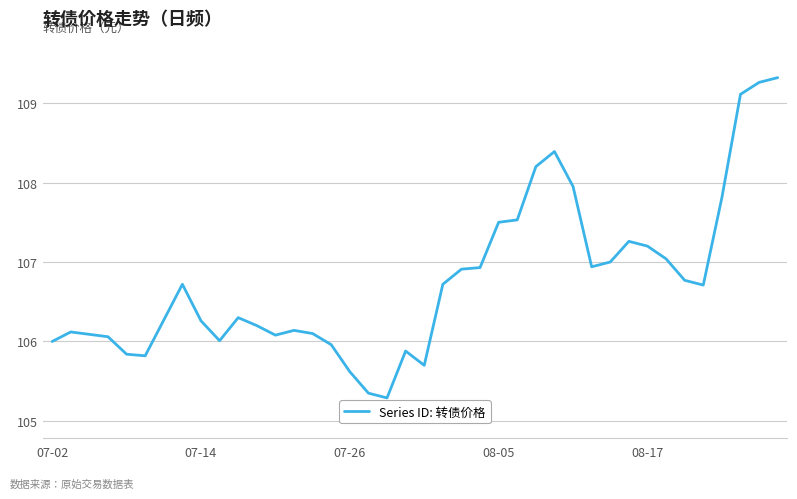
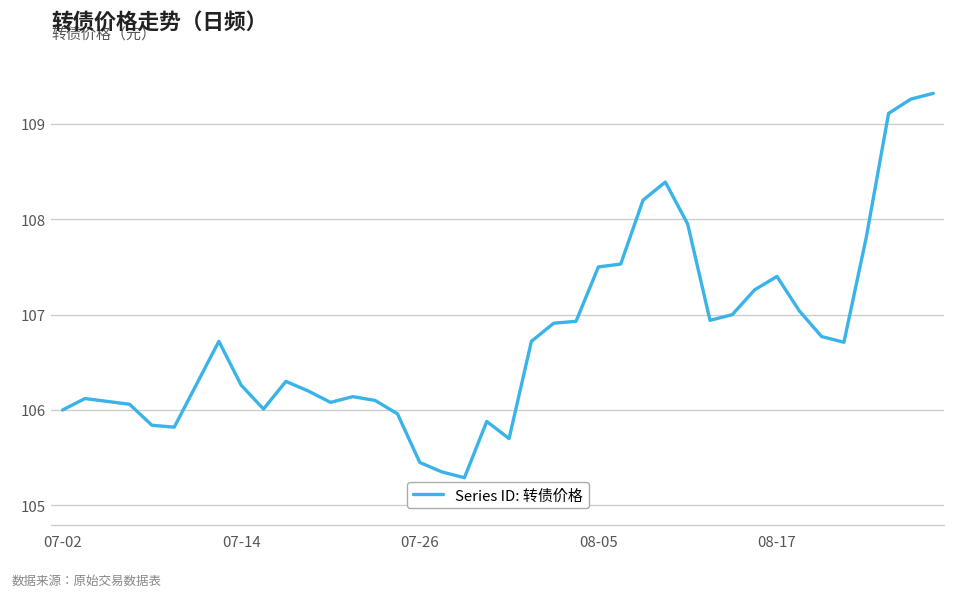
  {
    "07-02": 106.0,
    "07-14": 106.3,
-   "07-26": 105.6,
+   "07-26": 105.5,
    "08-05": 107.5,
-   "08-17": 107.2
+   "08-17": 107.4
  }
